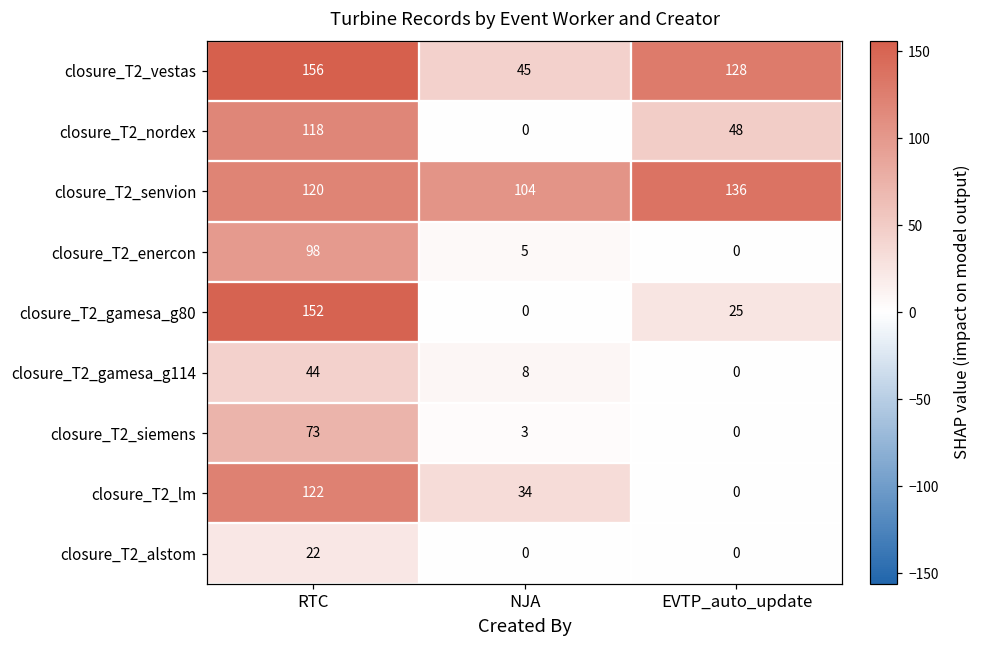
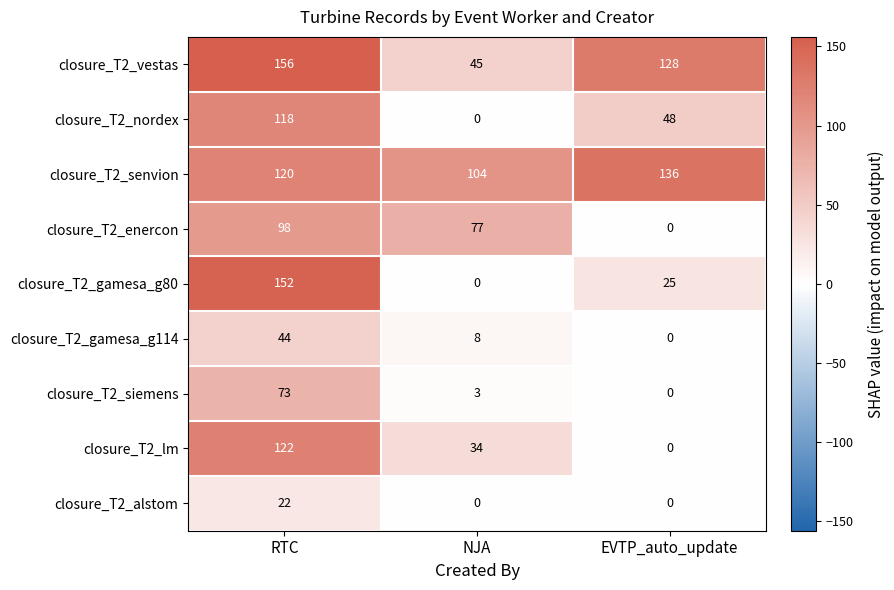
  {
    "closure_T2_vestas": {
      "RTC": 156,
      "NJA": 45,
      "EVTP_auto_update": 128
    },
    "closure_T2_nordex": {
      "RTC": 118,
      "NJA": 0,
      "EVTP_auto_update": 48
    },
    "closure_T2_senvion": {
      "RTC": 120,
      "NJA": 104,
      "EVTP_auto_update": 136
    },
    "closure_T2_enercon": {
      "RTC": 98,
-     "NJA": 5,
+     "NJA": 77,
      "EVTP_auto_update": 0
    },
    "closure_T2_gamesa_g80": {
      "RTC": 152,
      "NJA": 0,
      "EVTP_auto_update": 25
    },
    "closure_T2_gamesa_g114": {
      "RTC": 44,
      "NJA": 8,
      "EVTP_auto_update": 0
    },
    "closure_T2_siemens": {
      "RTC": 73,
      "NJA": 3,
      "EVTP_auto_update": 0
    },
    "closure_T2_lm": {
      "RTC": 122,
      "NJA": 34,
      "EVTP_auto_update": 0
    },
    "closure_T2_alstom": {
      "RTC": 22,
      "NJA": 0,
      "EVTP_auto_update": 0
    }
  }
